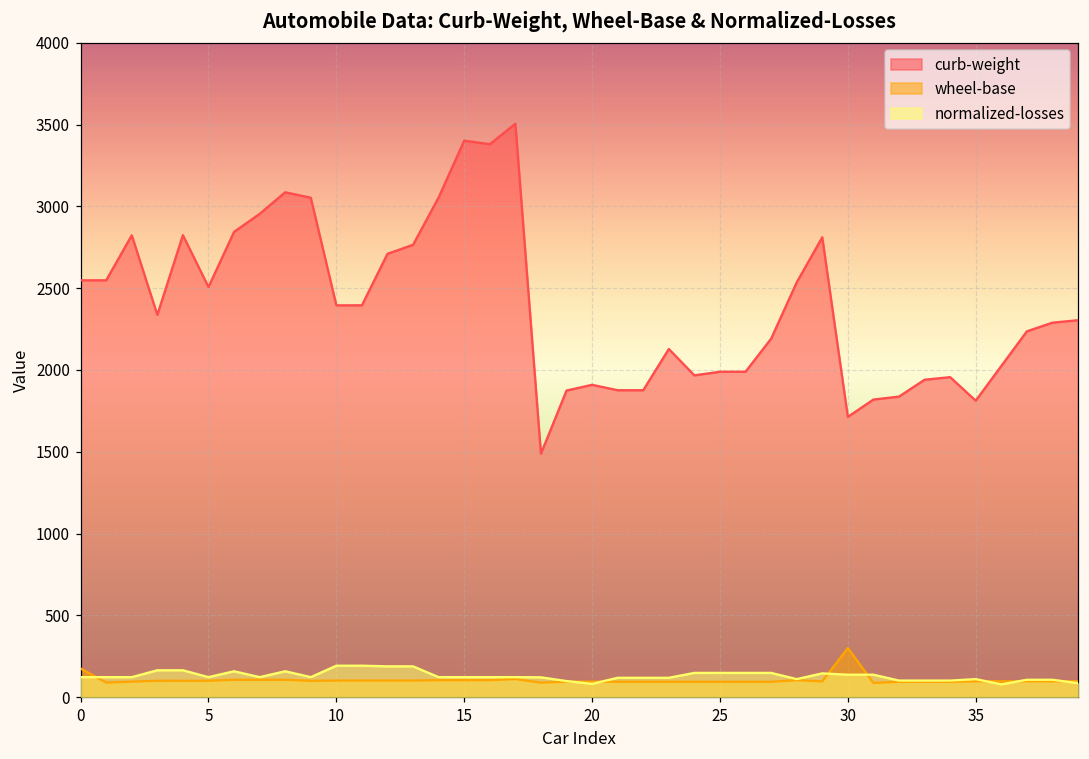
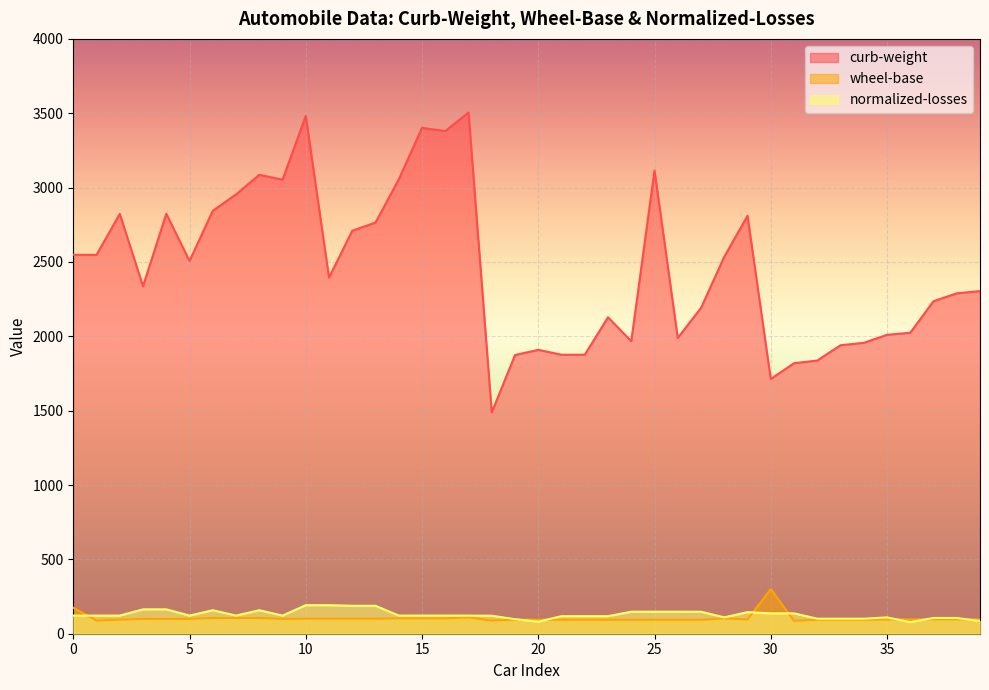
  {
    "curb-weight": {
      "0": 2550,
      "5": 2510,
-     "10": 2400,
+     "10": 3480,
      "15": 3400,
      "20": 1910,
-     "25": 1990,
+     "25": 3120,
      "30": 1710,
-     "35": 1810
+     "35": 2010
    },
    "wheel-base": {
      "0": 170,
      "5": 100,
      "10": 100,
      "15": 100,
      "25": 90,
      "30": 300
    },
    "normalized-losses": {
      "0": 120,
      "5": 120,
      "10": 190,
      "15": 120,
      "25": 150,
      "30": 140
    }
  }
